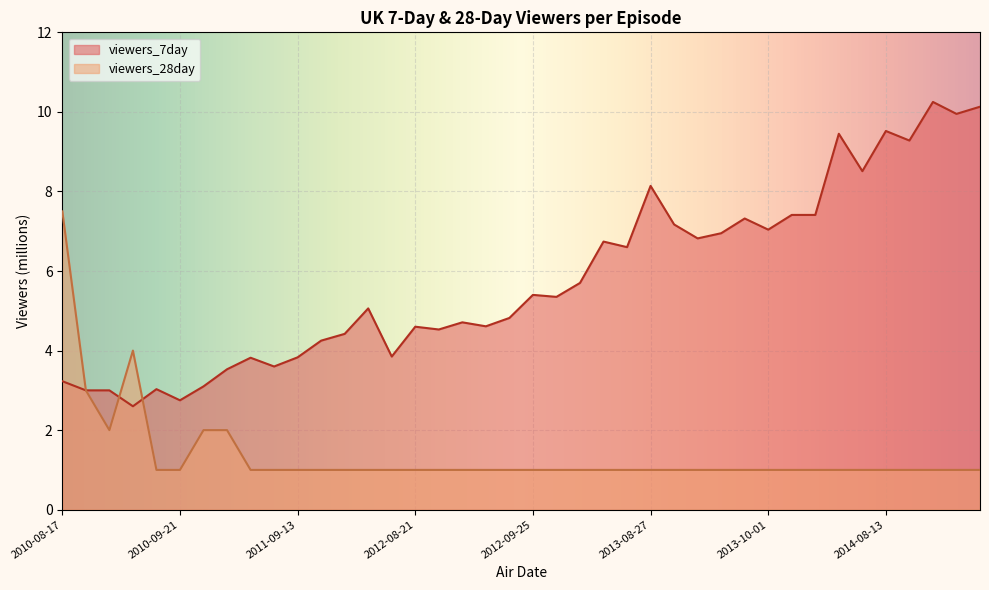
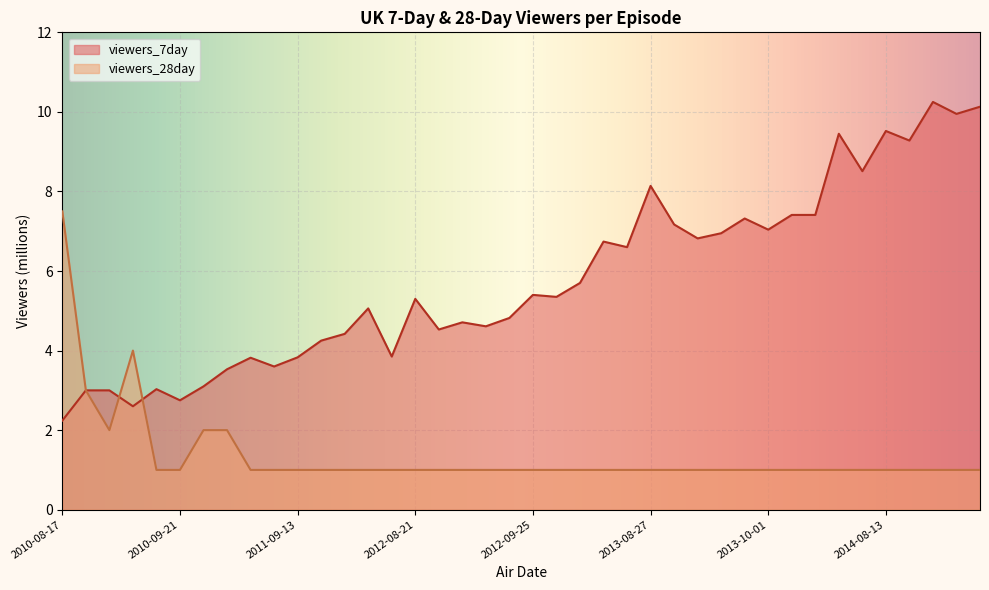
  {
    "viewers_7day": {
-     "2010-08-17": 3.2,
+     "2010-08-17": 2.2,
      "2010-09-21": 2.8,
      "2011-09-13": 3.8,
-     "2012-08-21": 4.6,
+     "2012-08-21": 5.3,
      "2012-09-25": 5.4,
      "2013-08-27": 8.1,
      "2013-10-01": 7.0,
      "2014-08-13": 9.5
    },
    "viewers_28day": {
      "2010-08-17": 7.5,
      "2010-09-21": 1.0,
      "2011-09-13": 1.0,
      "2012-08-21": 1.0,
      "2012-09-25": 1.0,
      "2013-08-27": 1.0,
      "2013-10-01": 1.0,
      "2014-08-13": 1.0
    }
  }
